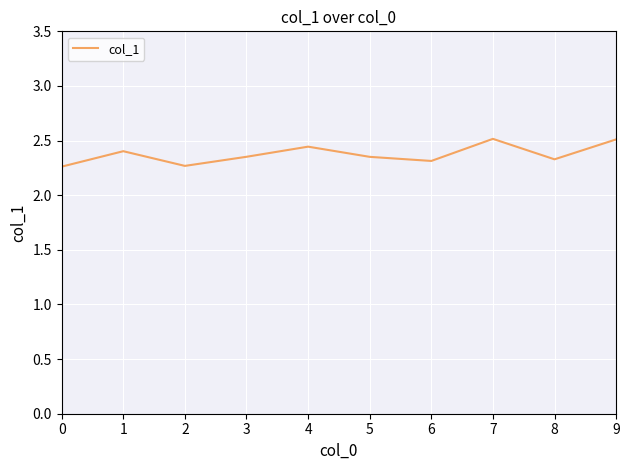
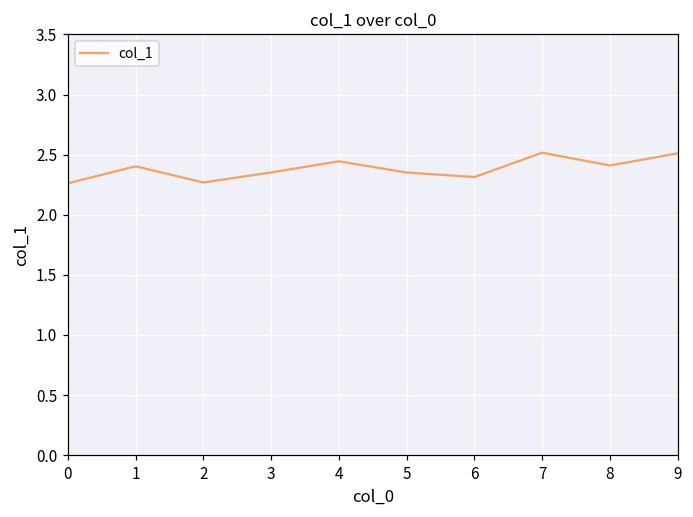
  {
    "0": 2.26,
    "1": 2.40,
    "2": 2.27,
    "3": 2.35,
    "4": 2.44,
    "5": 2.35,
    "6": 2.31,
    "7": 2.52,
-   "8": 2.33,
+   "8": 2.41,
    "9": 2.51
  }
